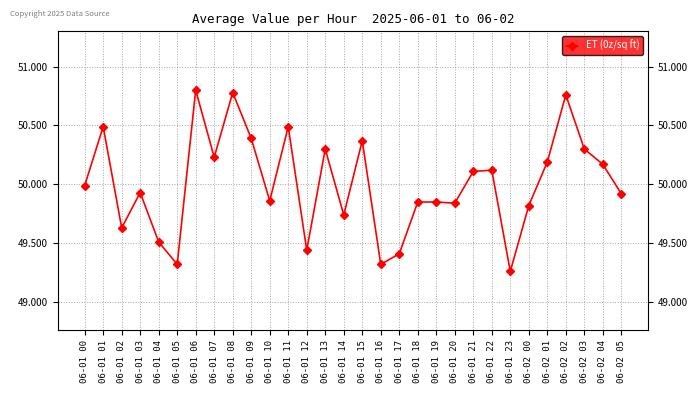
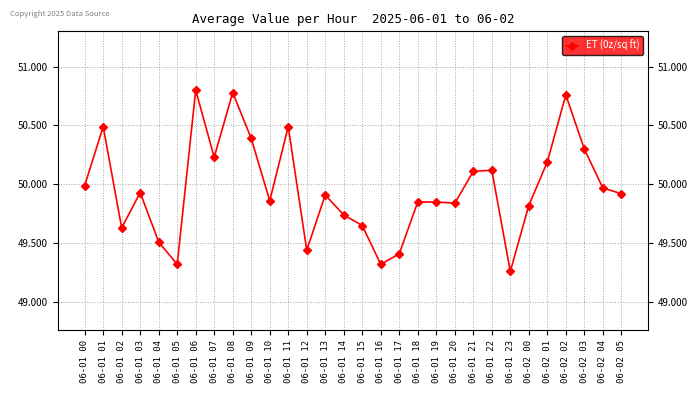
  {
    "06-01 00": 49.99,
    "06-01 01": 50.49,
    "06-01 02": 49.63,
    "06-01 03": 49.93,
    "06-01 04": 49.51,
    "06-01 05": 49.32,
    "06-01 06": 50.80,
    "06-01 07": 50.23,
    "06-01 08": 50.78,
    "06-01 09": 50.39,
    "06-01 10": 49.86,
    "06-01 11": 50.49,
    "06-01 12": 49.44,
-   "06-01 13": 50.30,
+   "06-01 13": 49.91,
    "06-01 14": 49.74,
-   "06-01 15": 50.37,
+   "06-01 15": 49.65,
    "06-01 16": 49.32,
    "06-01 17": 49.41,
    "06-01 18": 49.85,
    "06-01 19": 49.85,
    "06-01 20": 49.84,
    "06-01 21": 50.11,
    "06-01 22": 50.12,
    "06-01 23": 49.26,
    "06-02 00": 49.82,
    "06-02 01": 50.19,
    "06-02 02": 50.76,
    "06-02 03": 50.30,
-   "06-02 04": 50.17,
+   "06-02 04": 49.97,
    "06-02 05": 49.92
  }
